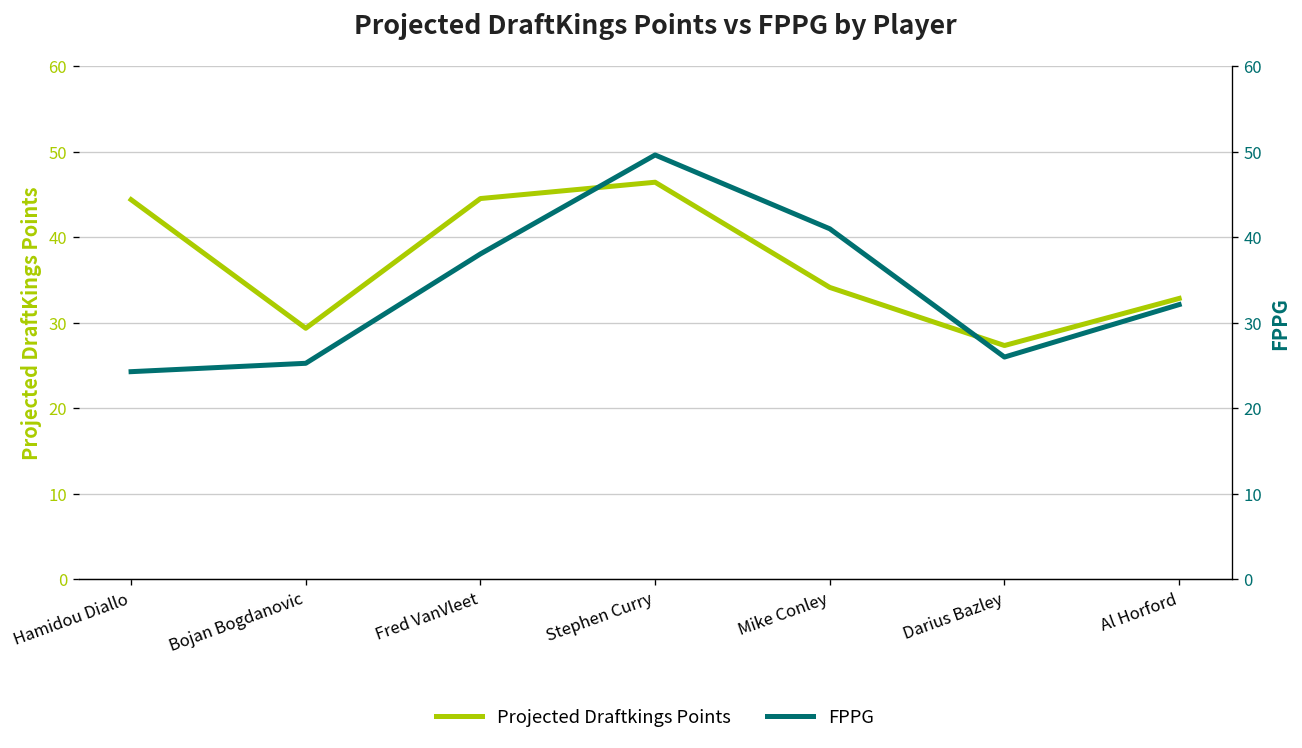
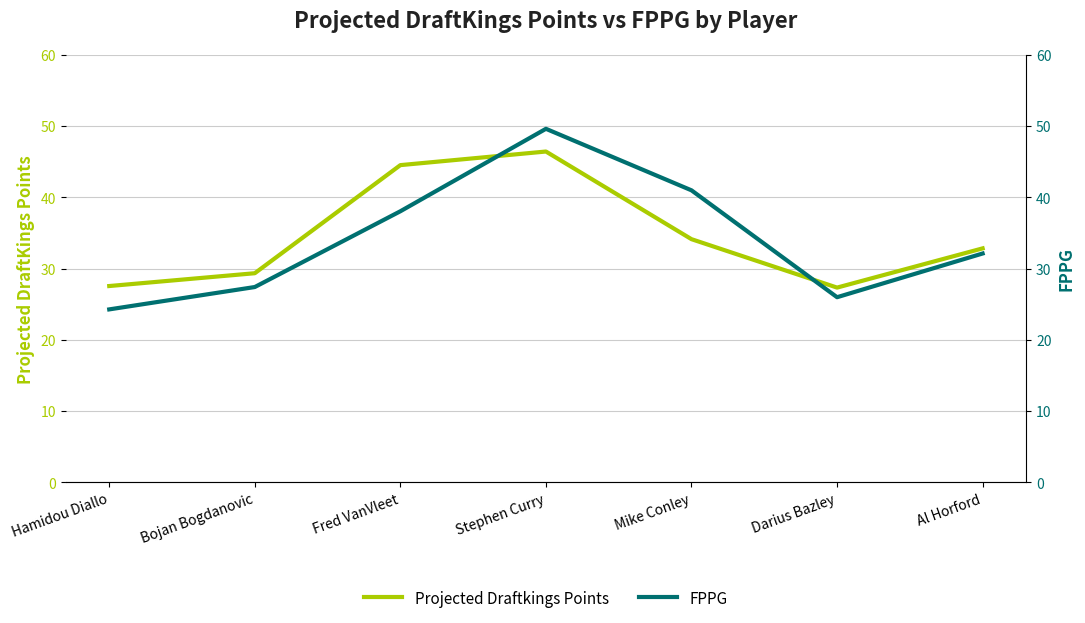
  {
    "Projected Draftkings Points": {
-     "Hamidou Diallo": 44,
+     "Hamidou Diallo": 28,
      "Bojan Bogdanovic": 29,
      "Fred VanVleet": 45,
      "Stephen Curry": 46,
      "Mike Conley": 34,
      "Darius Bazley": 27,
      "Al Horford": 33
    },
    "FPPG": {
      "Hamidou Diallo": 24,
-     "Bojan Bogdanovic": 25,
+     "Bojan Bogdanovic": 27,
      "Fred VanVleet": 38,
      "Stephen Curry": 50,
      "Mike Conley": 41,
      "Darius Bazley": 26,
      "Al Horford": 32
    }
  }
